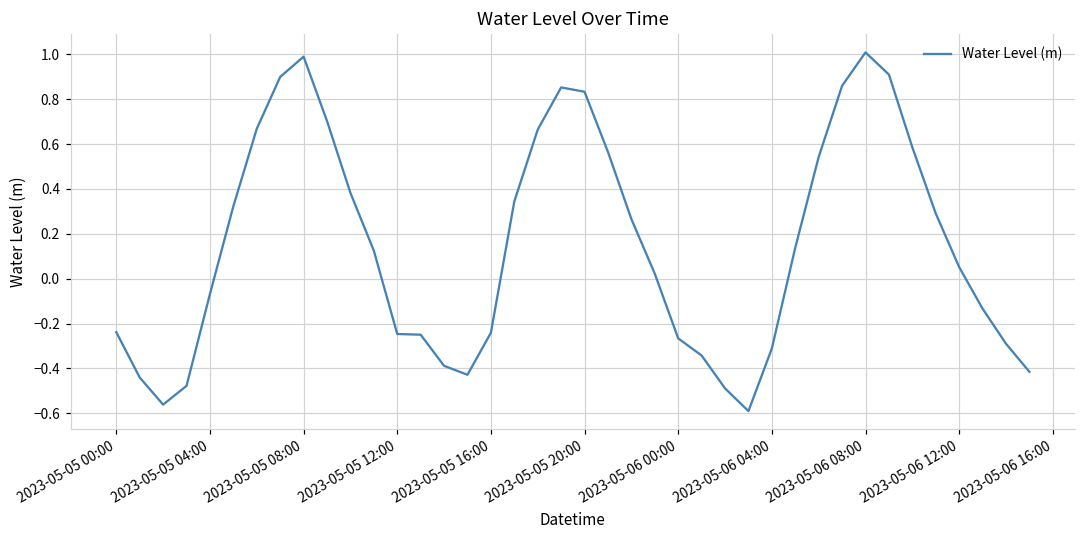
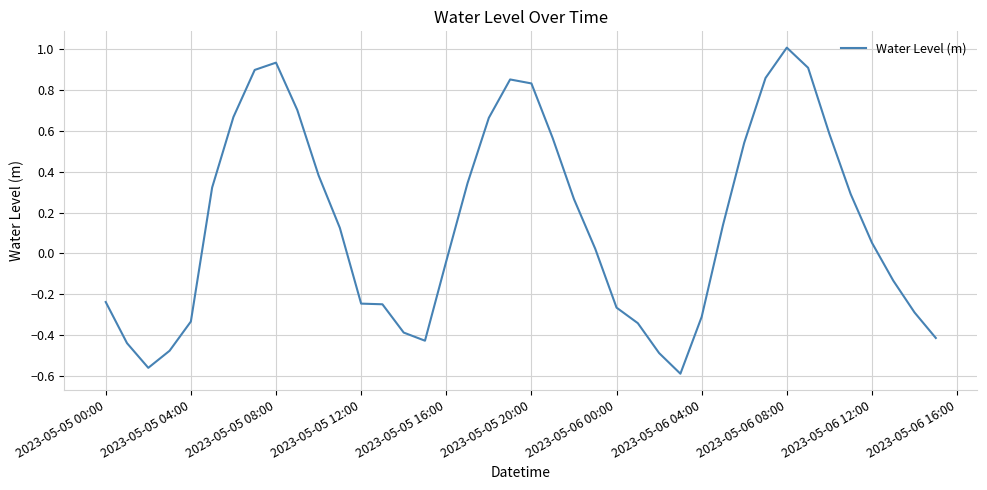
  {
    "2023-05-05 00:00": -0.24,
-   "2023-05-05 04:00": -0.07,
-   "2023-05-05 08:00": 0.99,
+   "2023-05-05 04:00": -0.33,
+   "2023-05-05 08:00": 0.93,
    "2023-05-05 12:00": -0.25,
-   "2023-05-05 16:00": -0.24,
+   "2023-05-05 16:00": -0.04,
    "2023-05-05 20:00": 0.83,
    "2023-05-06 00:00": -0.27,
    "2023-05-06 04:00": -0.31,
    "2023-05-06 08:00": 1.01,
    "2023-05-06 12:00": 0.05
  }
